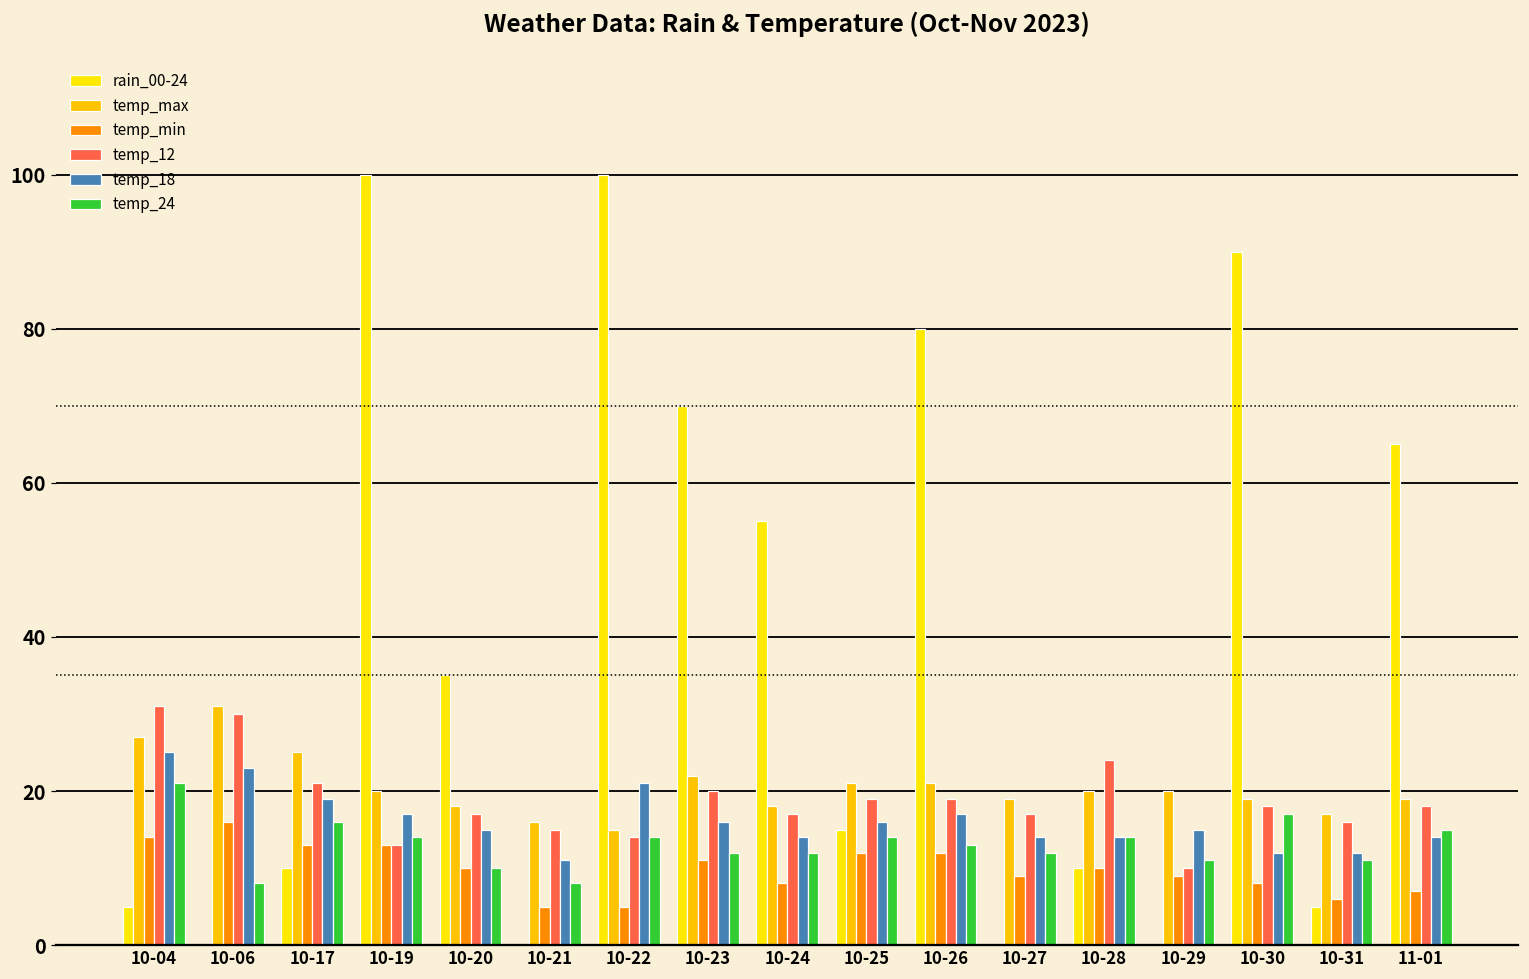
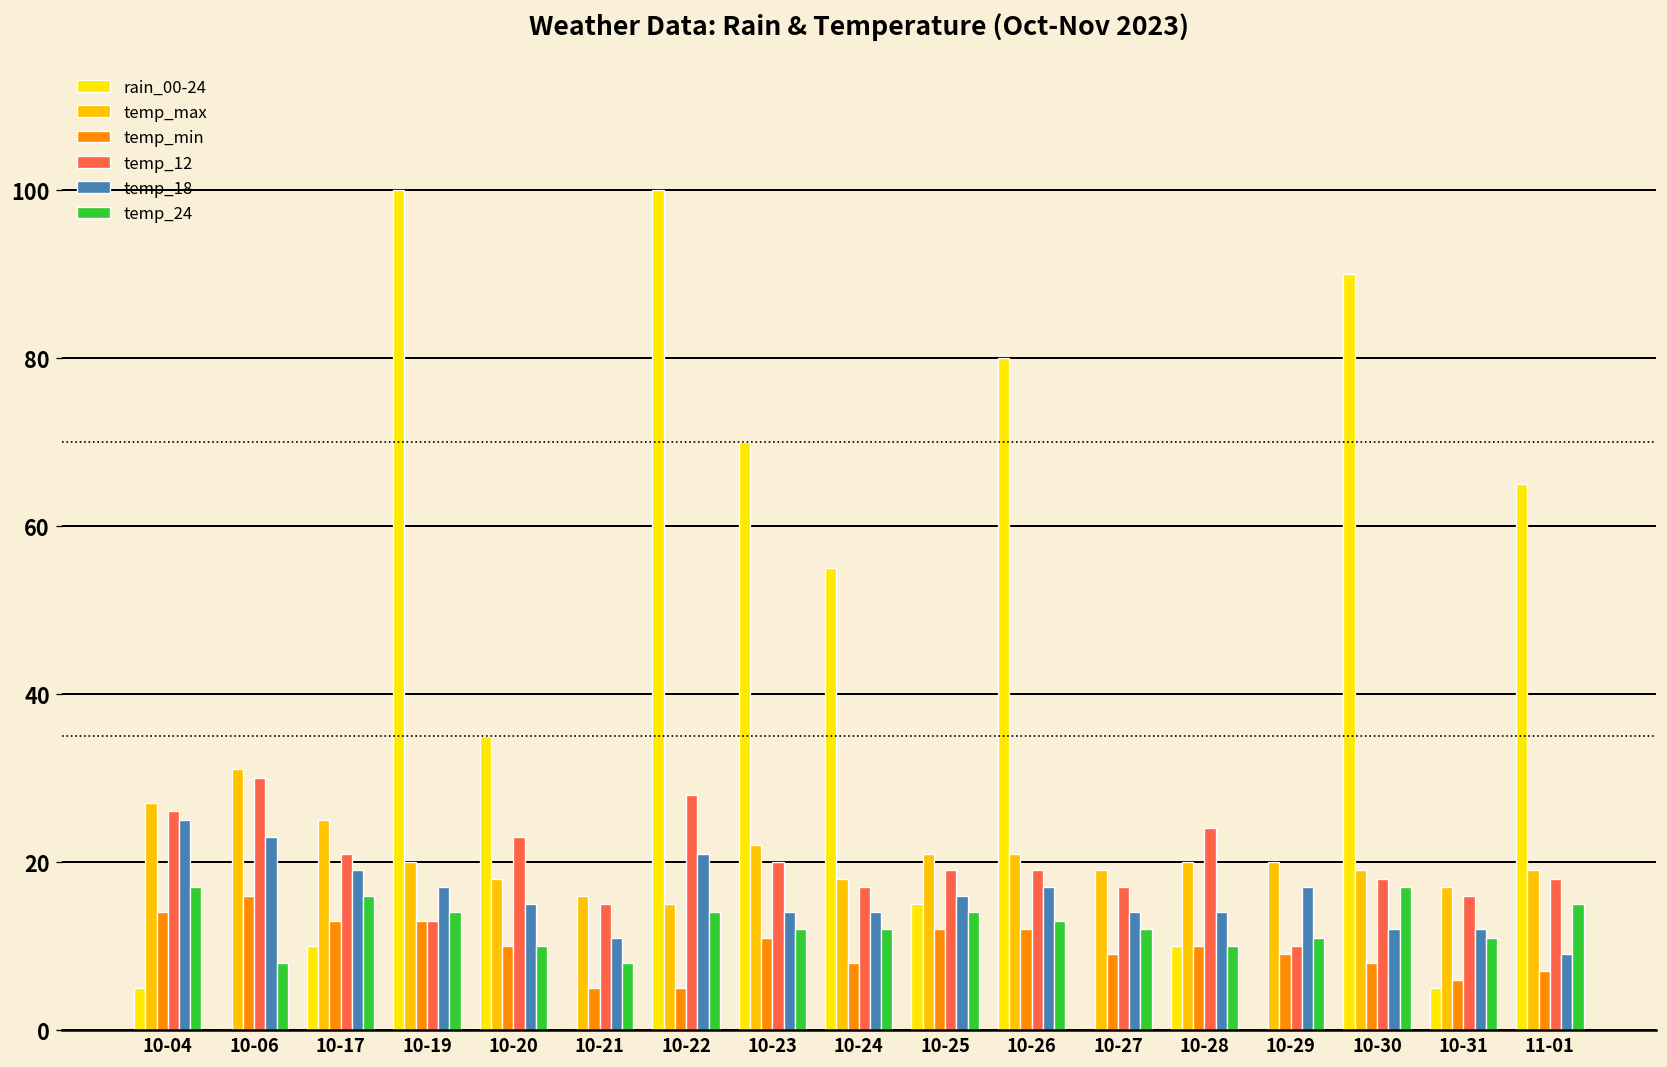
  {
    "temp_12": {
-     "10-04": 31,
+     "10-04": 26,
      "10-06": 30,
      "10-17": 21,
      "10-19": 13,
-     "10-20": 17,
+     "10-20": 23,
      "10-21": 15,
-     "10-22": 14,
+     "10-22": 28,
      "10-23": 20,
      "10-24": 17,
      "10-25": 19,
      "10-26": 19,
      "10-27": 17,
      "10-28": 24,
      "10-29": 10,
      "10-30": 18,
      "10-31": 16,
      "11-01": 18
    },
    "temp_18": {
      "10-04": 25,
      "10-06": 23,
      "10-17": 19,
      "10-19": 17,
      "10-20": 15,
      "10-21": 11,
      "10-22": 21,
-     "10-23": 16,
+     "10-23": 14,
      "10-24": 14,
      "10-25": 16,
      "10-26": 17,
      "10-27": 14,
      "10-28": 14,
-     "10-29": 15,
+     "10-29": 17,
      "10-30": 12,
      "10-31": 12,
-     "11-01": 14
+     "11-01": 9
    },
    "temp_24": {
-     "10-04": 21,
+     "10-04": 17,
      "10-06": 8,
      "10-17": 16,
      "10-19": 14,
      "10-20": 10,
      "10-21": 8,
      "10-22": 14,
      "10-23": 12,
      "10-24": 12,
      "10-25": 14,
      "10-26": 13,
      "10-27": 12,
-     "10-28": 14,
+     "10-28": 10,
      "10-29": 11,
      "10-30": 17,
      "10-31": 11,
      "11-01": 15
    }
  }
